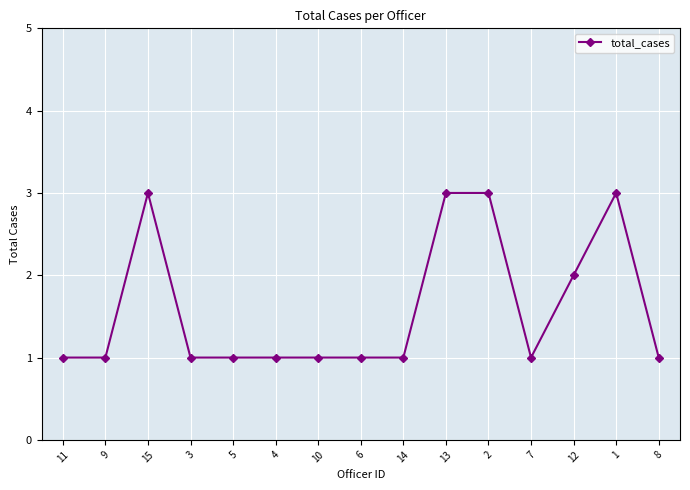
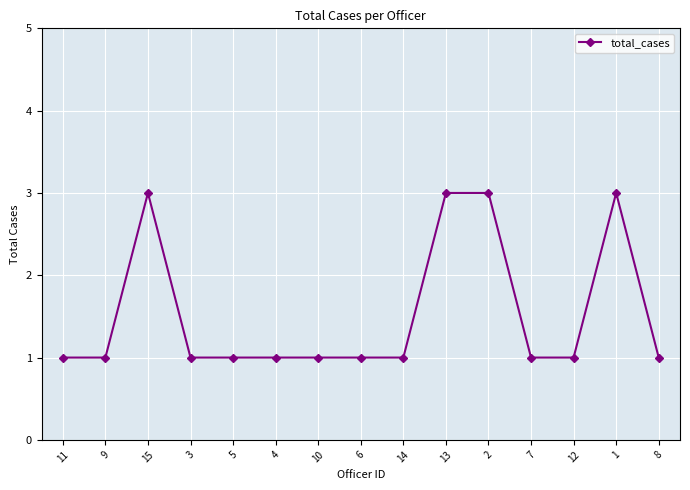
  {
    "11": 1,
    "9": 1,
    "15": 3,
    "3": 1,
    "5": 1,
    "4": 1,
    "10": 1,
    "6": 1,
    "14": 1,
    "13": 3,
    "2": 3,
    "7": 1,
-   "12": 2,
+   "12": 1,
    "1": 3,
    "8": 1
  }
